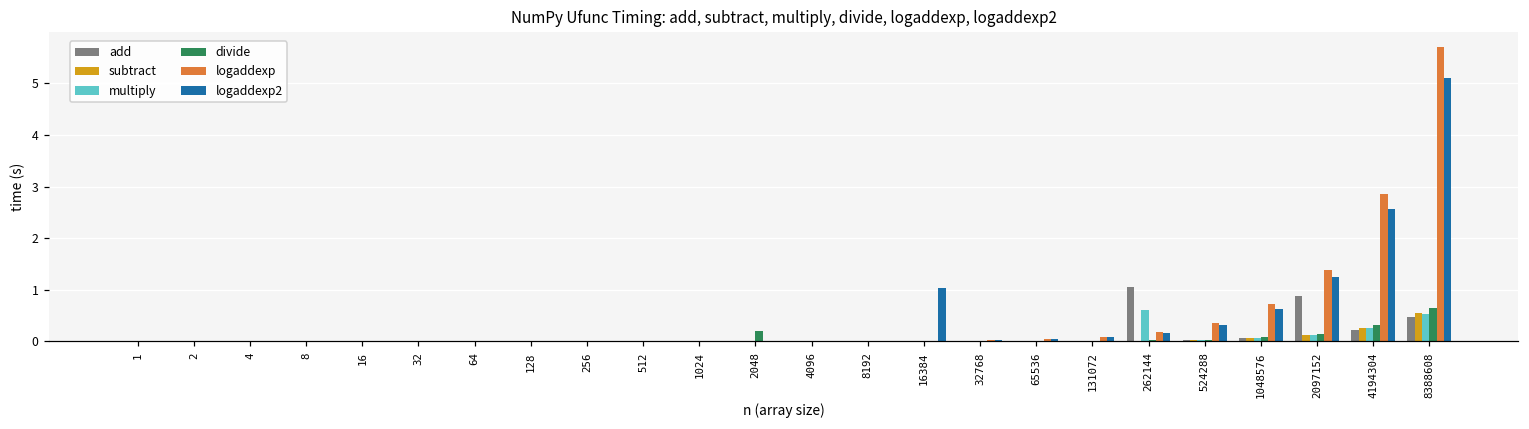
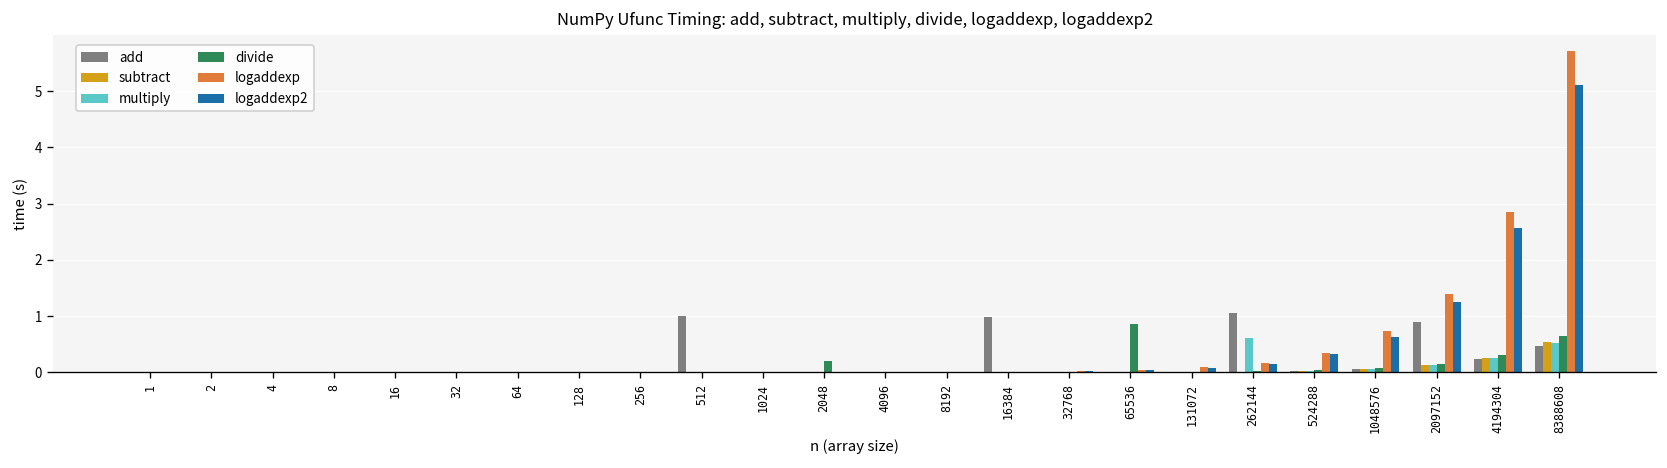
  {
    "add": {
-     "512": 0,
-     "16384": 0.0,
+     "512": 1,
+     "16384": 1.0,
      "262144": 1.1,
      "1048576": 0.1,
      "2097152": 0.9,
      "4194304": 0.2,
      "8388608": 0.5
    },
    "multiply": {
      "262144": 0.6,
      "1048576": 0.1,
      "2097152": 0.1,
      "4194304": 0.3,
      "8388608": 0.5
    },
    "divide": {
      "2048": 0.2,
-     "65536": 0.0,
+     "65536": 0.9,
      "1048576": 0.1,
      "2097152": 0.1,
      "4194304": 0.3,
      "8388608": 0.6
    },
    "logaddexp2": {
-     "16384": 1.0,
+     "16384": 0.0,
      "131072": 0.1,
      "262144": 0.2,
      "524288": 0.3,
      "1048576": 0.6,
      "2097152": 1.3,
      "4194304": 2.6,
      "8388608": 5.1
    }
  }
